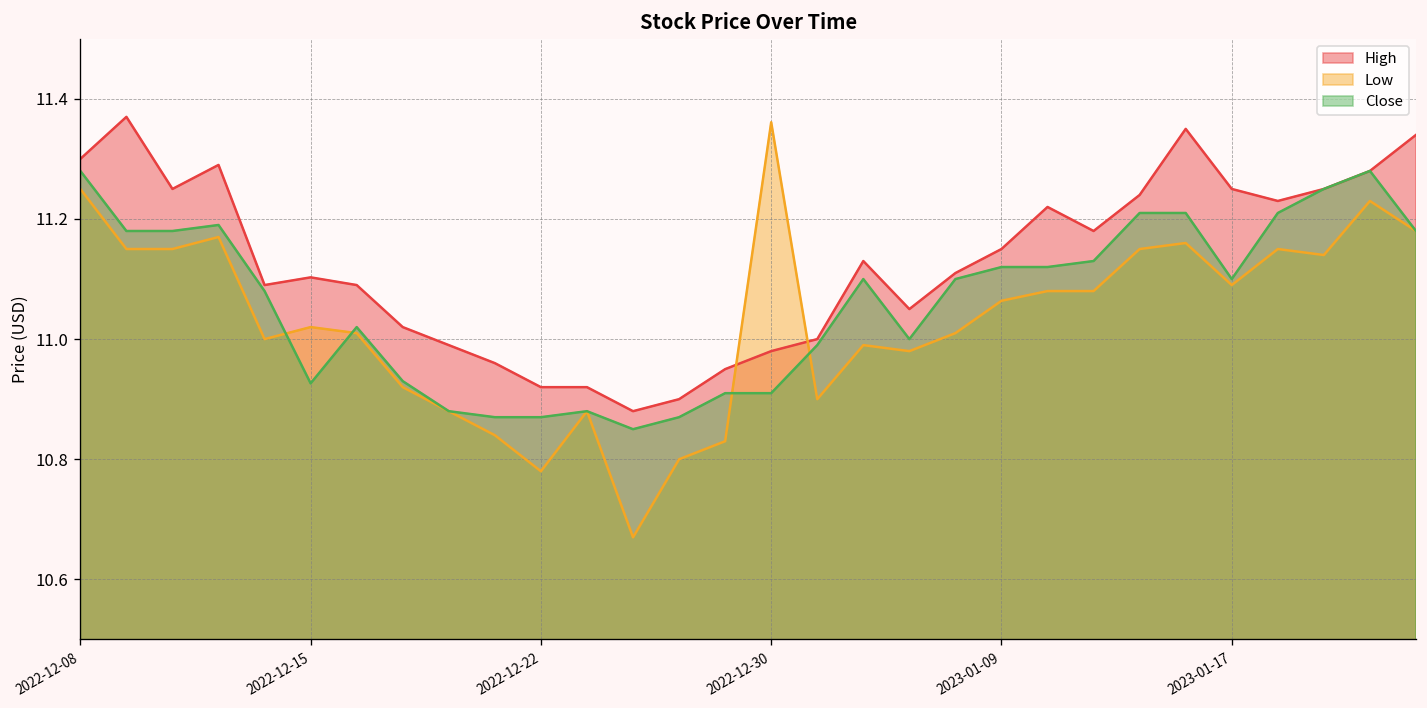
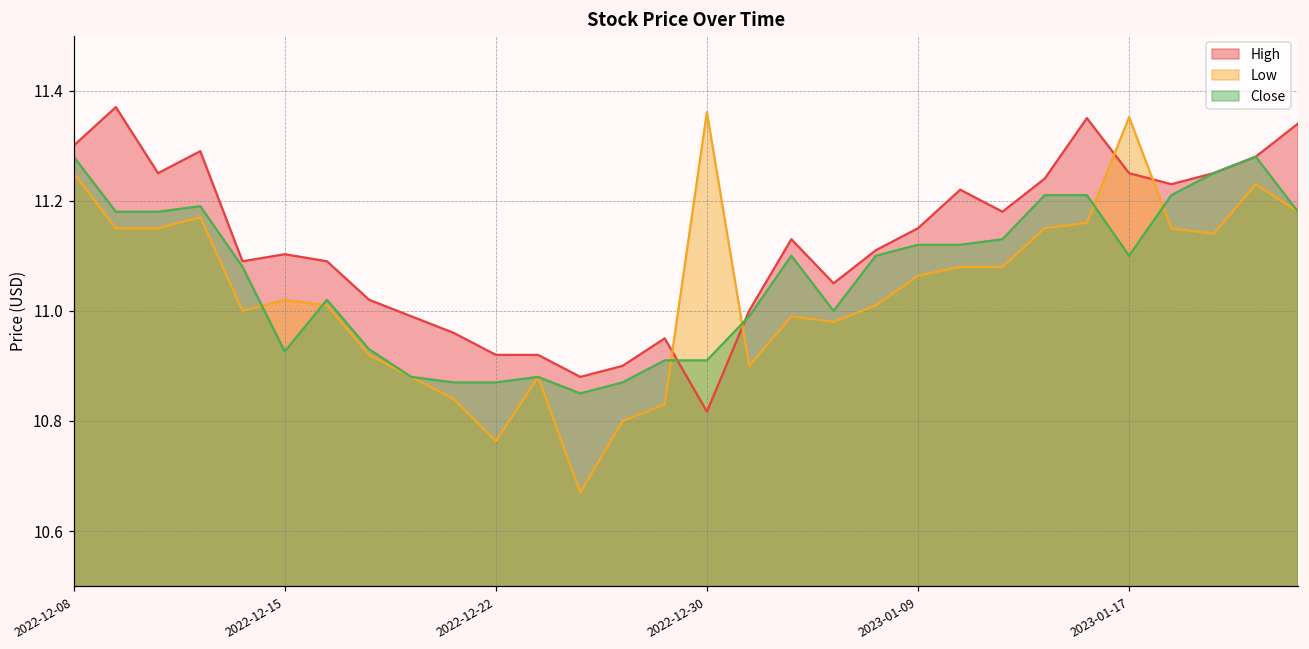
  {
    "High": {
      "2022-12-08": 11.30,
      "2022-12-15": 11.10,
      "2022-12-22": 10.92,
-     "2022-12-30": 10.98,
+     "2022-12-30": 10.82,
      "2023-01-09": 11.15,
      "2023-01-17": 11.25
    },
    "Low": {
      "2022-12-08": 11.25,
      "2022-12-15": 11.02,
-     "2022-12-22": 10.78,
+     "2022-12-22": 10.76,
      "2022-12-30": 11.36,
      "2023-01-09": 11.06,
-     "2023-01-17": 11.09
+     "2023-01-17": 11.35
    },
    "Close": {
      "2022-12-08": 11.28,
      "2022-12-15": 10.93,
      "2022-12-22": 10.87,
      "2022-12-30": 10.91,
      "2023-01-09": 11.12,
      "2023-01-17": 11.10
    }
  }
